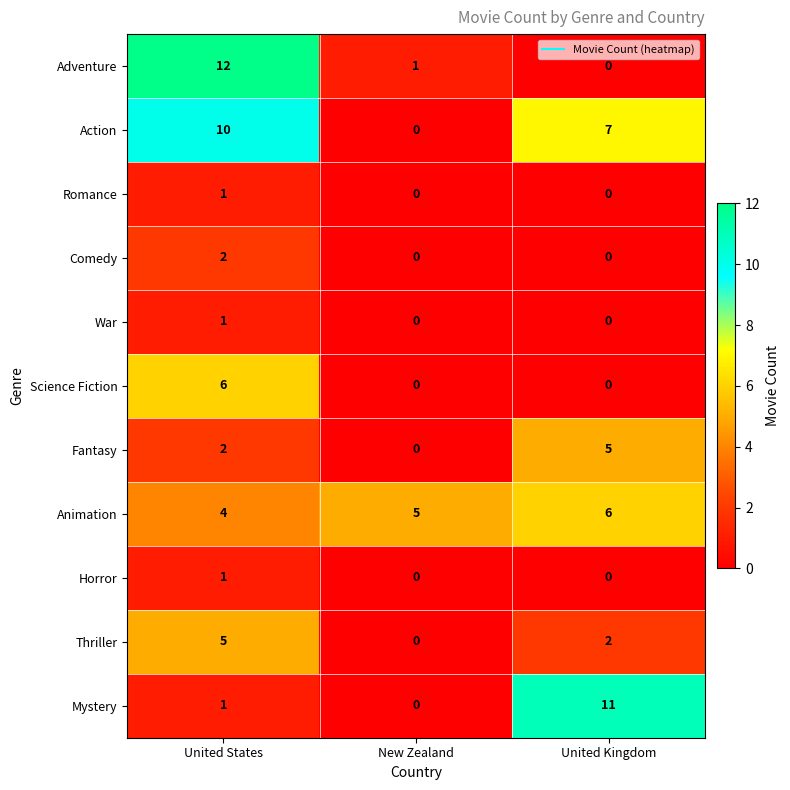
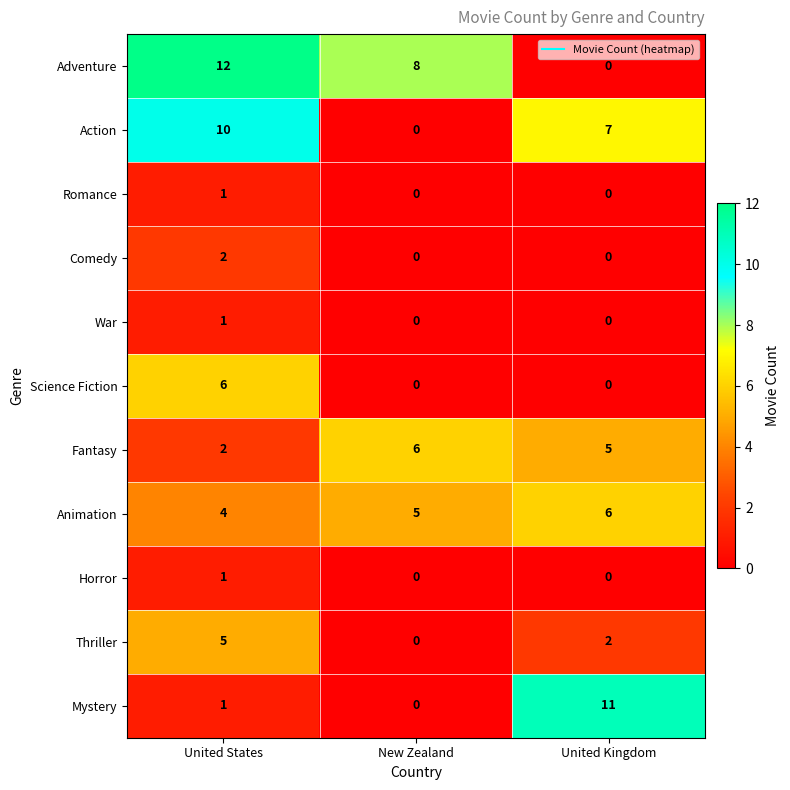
  {
    "Adventure": {
      "United States": 12,
-     "New Zealand": 1,
+     "New Zealand": 8,
      "United Kingdom": 0
    },
    "Action": {
      "United States": 10,
      "New Zealand": 0,
      "United Kingdom": 7
    },
    "Romance": {
      "United States": 1,
      "New Zealand": 0,
      "United Kingdom": 0
    },
    "Comedy": {
      "United States": 2,
      "New Zealand": 0,
      "United Kingdom": 0
    },
    "War": {
      "United States": 1,
      "New Zealand": 0,
      "United Kingdom": 0
    },
    "Science Fiction": {
      "United States": 6,
      "New Zealand": 0,
      "United Kingdom": 0
    },
    "Fantasy": {
      "United States": 2,
-     "New Zealand": 0,
+     "New Zealand": 6,
      "United Kingdom": 5
    },
    "Animation": {
      "United States": 4,
      "New Zealand": 5,
      "United Kingdom": 6
    },
    "Horror": {
      "United States": 1,
      "New Zealand": 0,
      "United Kingdom": 0
    },
    "Thriller": {
      "United States": 5,
      "New Zealand": 0,
      "United Kingdom": 2
    },
    "Mystery": {
      "United States": 1,
      "New Zealand": 0,
      "United Kingdom": 11
    }
  }
